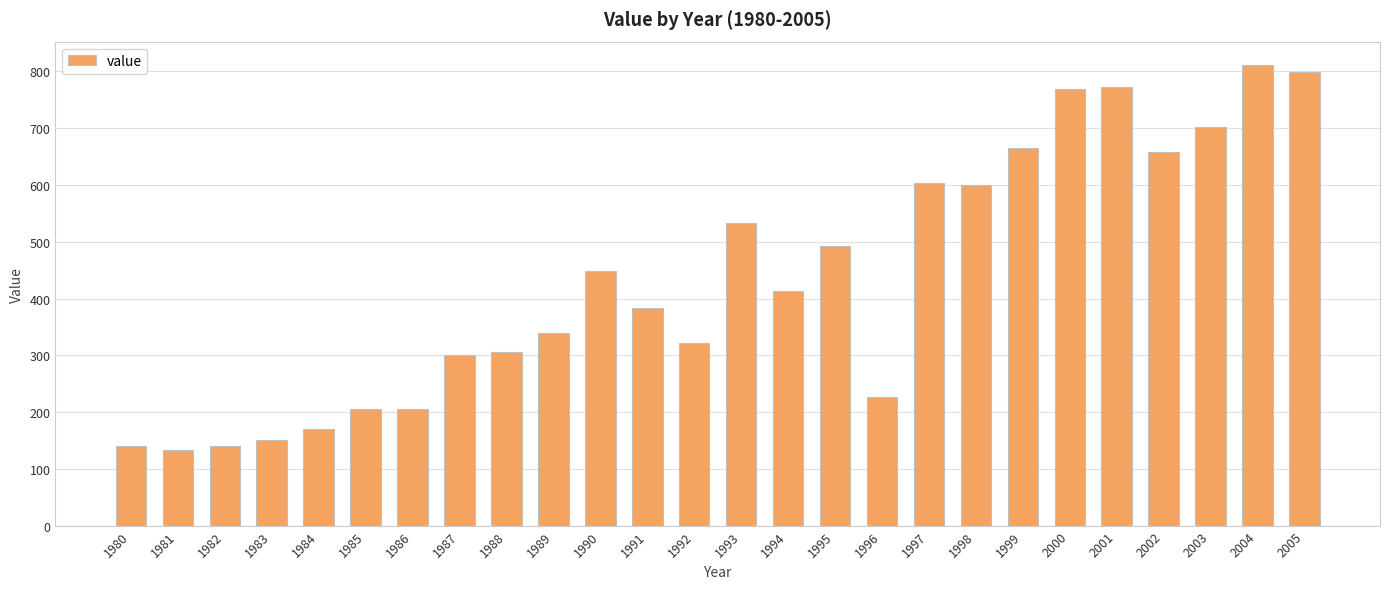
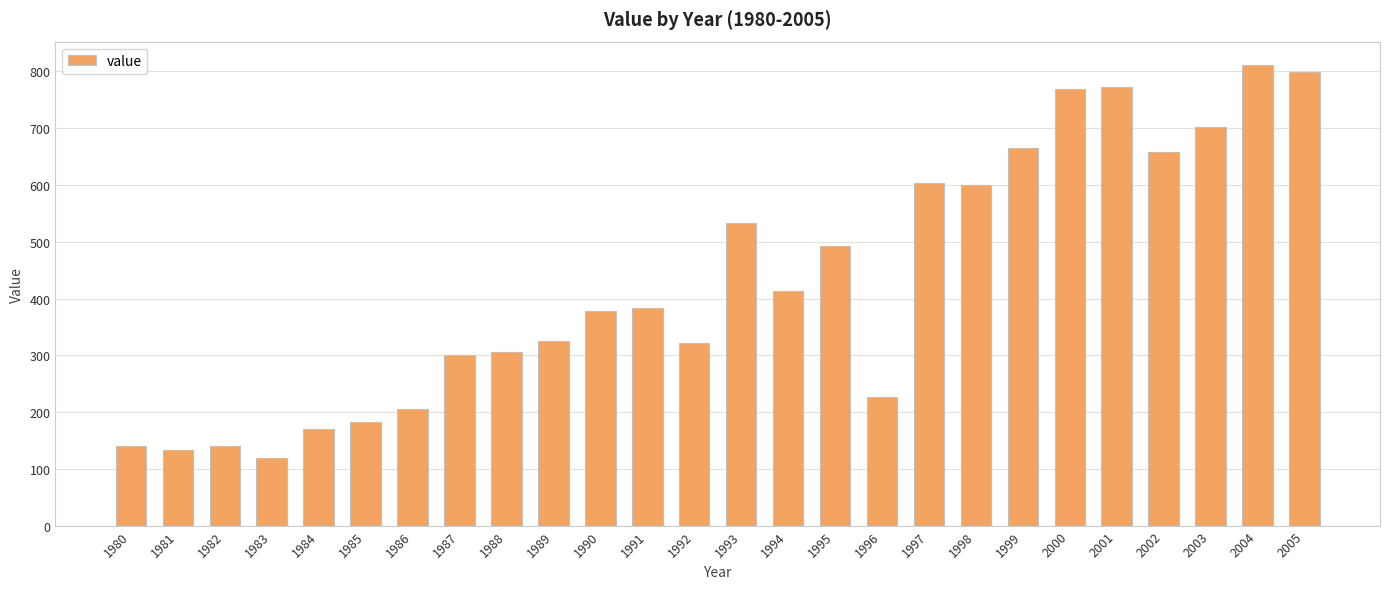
  {
    "1980": 140,
    "1981": 130,
    "1982": 140,
-   "1983": 150,
+   "1983": 120,
    "1984": 170,
-   "1985": 210,
+   "1985": 180,
    "1986": 210,
    "1987": 300,
    "1988": 310,
-   "1989": 340,
-   "1990": 450,
+   "1989": 330,
+   "1990": 380,
    "1991": 380,
    "1992": 320,
    "1993": 530,
    "1994": 410,
    "1995": 490,
    "1996": 230,
    "1997": 600,
    "1998": 600,
    "1999": 670,
    "2000": 770,
    "2001": 770,
    "2002": 660,
    "2003": 700,
    "2004": 810,
    "2005": 800
  }
